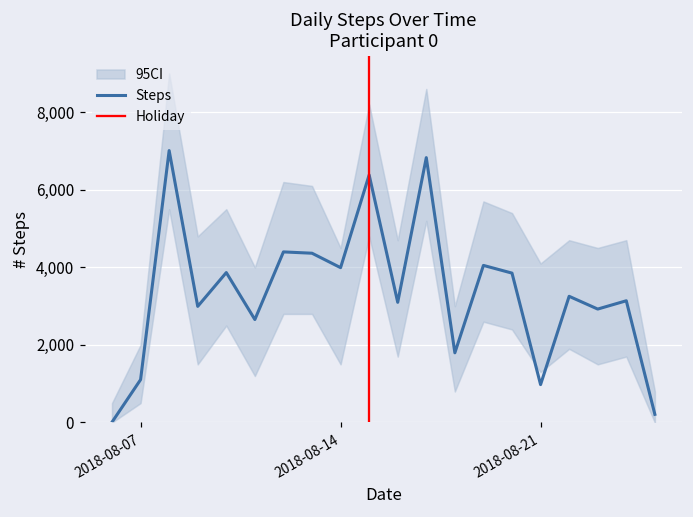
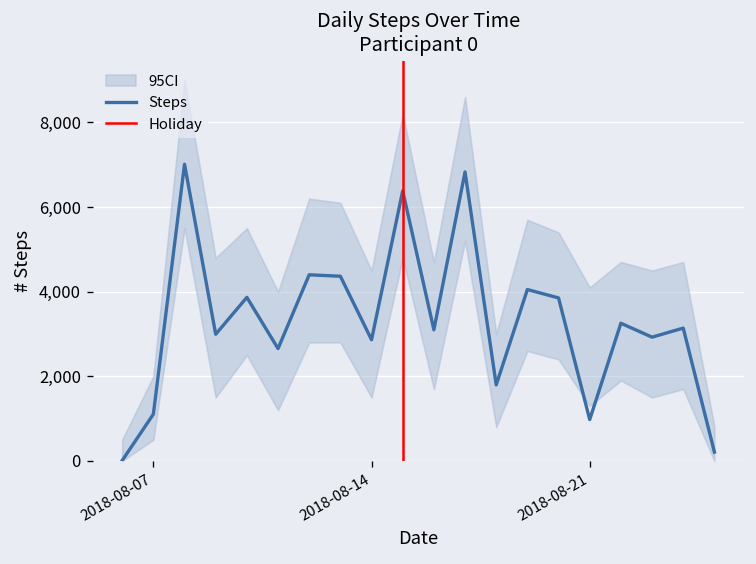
  {
    "Steps": {
      "2018-08-07": "1,100",
-     "2018-08-14": "4,000",
+     "2018-08-14": "2,900",
      "2018-08-21": "1,000"
    }
  }
